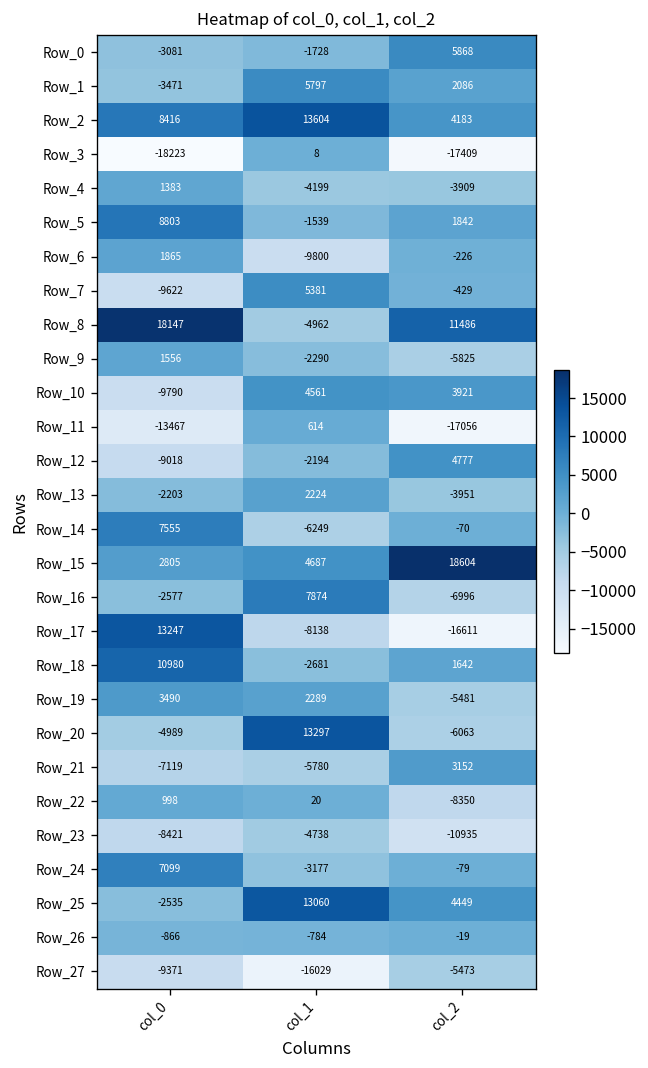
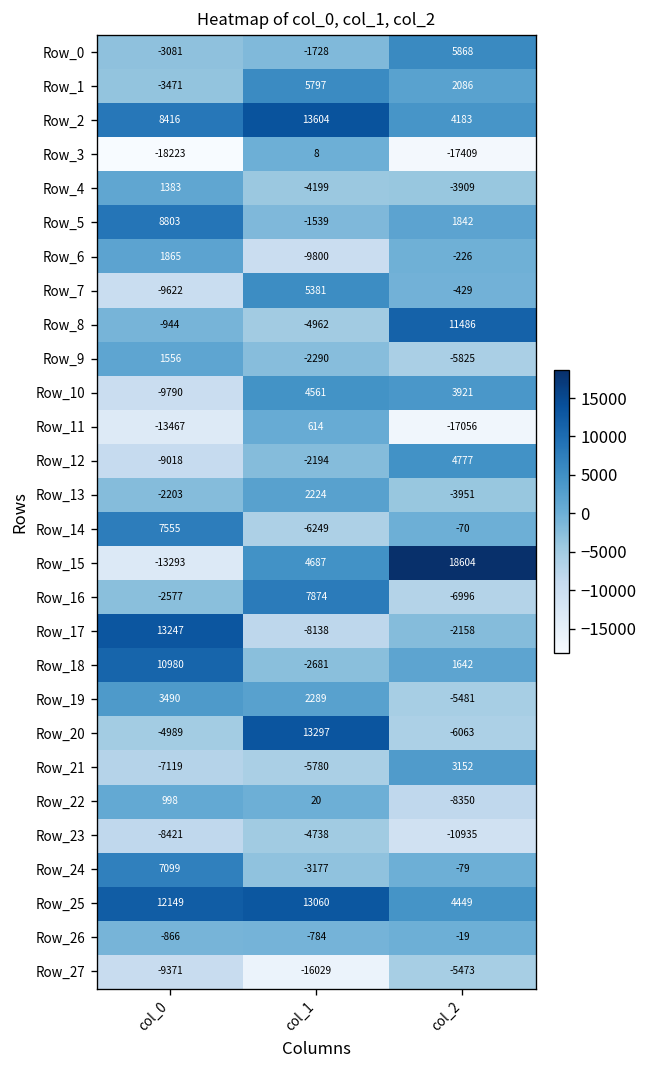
  {
    "Row_0": {
      "col_0": -3081,
      "col_1": -1728,
      "col_2": 5868
    },
    "Row_1": {
      "col_0": -3471,
      "col_1": 5797,
      "col_2": 2086
    },
    "Row_2": {
      "col_0": 8416,
      "col_1": 13604,
      "col_2": 4183
    },
    "Row_3": {
      "col_0": -18223,
      "col_1": 8,
      "col_2": -17409
    },
    "Row_4": {
      "col_0": 1383,
      "col_1": -4199,
      "col_2": -3909
    },
    "Row_5": {
      "col_0": 8803,
      "col_1": -1539,
      "col_2": 1842
    },
    "Row_6": {
      "col_0": 1865,
      "col_1": -9800,
      "col_2": -226
    },
    "Row_7": {
      "col_0": -9622,
      "col_1": 5381,
      "col_2": -429
    },
    "Row_8": {
-     "col_0": 18147,
+     "col_0": -944,
      "col_1": -4962,
      "col_2": 11486
    },
    "Row_9": {
      "col_0": 1556,
      "col_1": -2290,
      "col_2": -5825
    },
    "Row_10": {
      "col_0": -9790,
      "col_1": 4561,
      "col_2": 3921
    },
    "Row_11": {
      "col_0": -13467,
      "col_1": 614,
      "col_2": -17056
    },
    "Row_12": {
      "col_0": -9018,
      "col_1": -2194,
      "col_2": 4777
    },
    "Row_13": {
      "col_0": -2203,
      "col_1": 2224,
      "col_2": -3951
    },
    "Row_14": {
      "col_0": 7555,
      "col_1": -6249,
      "col_2": -70
    },
    "Row_15": {
-     "col_0": 2805,
+     "col_0": -13293,
      "col_1": 4687,
      "col_2": 18604
    },
    "Row_16": {
      "col_0": -2577,
      "col_1": 7874,
      "col_2": -6996
    },
    "Row_17": {
      "col_0": 13247,
      "col_1": -8138,
-     "col_2": -16611
+     "col_2": -2158
    },
    "Row_18": {
      "col_0": 10980,
      "col_1": -2681,
      "col_2": 1642
    },
    "Row_19": {
      "col_0": 3490,
      "col_1": 2289,
      "col_2": -5481
    },
    "Row_20": {
      "col_0": -4989,
      "col_1": 13297,
      "col_2": -6063
    },
    "Row_21": {
      "col_0": -7119,
      "col_1": -5780,
      "col_2": 3152
    },
    "Row_22": {
      "col_0": 998,
      "col_1": 20,
      "col_2": -8350
    },
    "Row_23": {
      "col_0": -8421,
      "col_1": -4738,
      "col_2": -10935
    },
    "Row_24": {
      "col_0": 7099,
      "col_1": -3177,
      "col_2": -79
    },
    "Row_25": {
-     "col_0": -2535,
+     "col_0": 12149,
      "col_1": 13060,
      "col_2": 4449
    },
    "Row_26": {
      "col_0": -866,
      "col_1": -784,
      "col_2": -19
    },
    "Row_27": {
      "col_0": -9371,
      "col_1": -16029,
      "col_2": -5473
    }
  }
